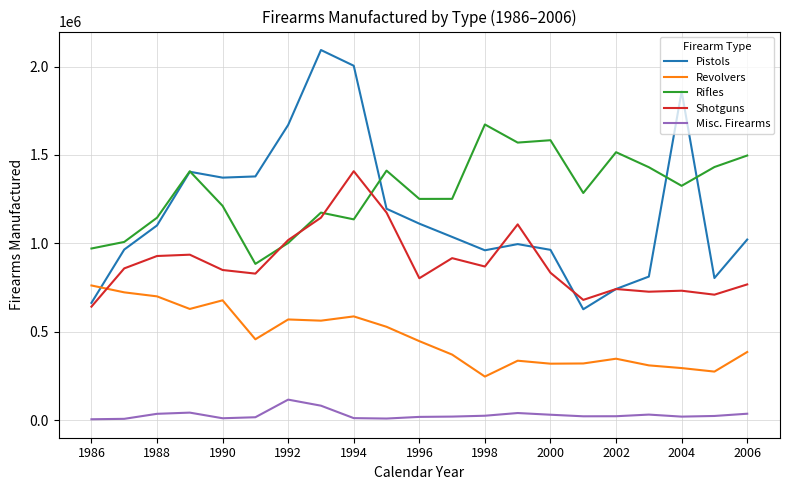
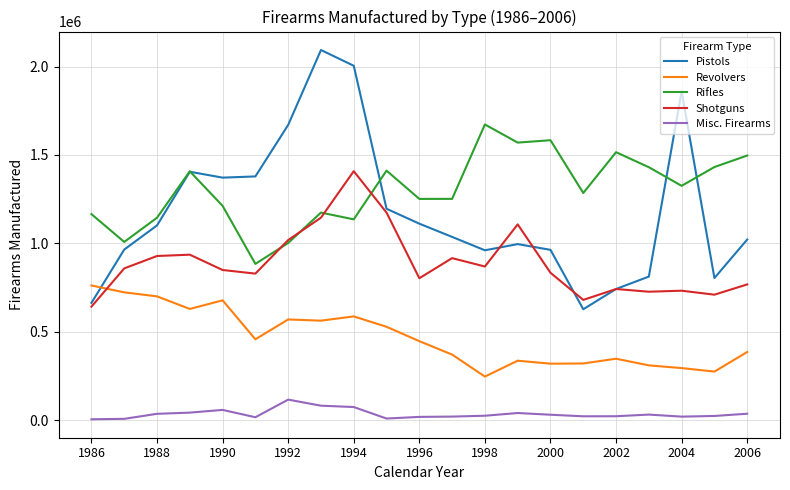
  {
    "Pistols": {
      "1986": 660000,
      "1988": 1100000,
      "1990": 1370000,
      "1992": 1670000,
      "1994": 2000000,
      "1996": 1110000,
      "1998": 960000,
      "2000": 960000,
      "2006": 1020000
    },
    "Revolvers": {
      "1986": 760000,
      "1988": 700000,
      "1990": 680000,
      "1992": 570000,
      "1994": 590000,
      "1996": 450000,
      "1998": 250000,
      "2000": 320000,
      "2002": 350000,
      "2004": 290000,
      "2006": 390000
    },
    "Rifles": {
-     "1986": 970000,
+     "1986": 1160000,
      "1988": 1140000,
      "1990": 1210000,
      "1992": 1000000,
      "1994": 1140000,
      "1996": 1250000,
      "1998": 1670000,
      "2000": 1580000,
      "2002": 1520000,
      "2004": 1330000,
      "2006": 1500000
    },
    "Shotguns": {
      "1986": 640000,
      "1988": 930000,
      "1990": 850000,
      "1992": 1020000,
      "1994": 1410000,
      "1996": 800000,
      "1998": 870000,
      "2000": 830000,
      "2004": 730000,
      "2006": 770000
    },
    "Misc. Firearms": {
      "1986": 0,
      "1988": 40000,
-     "1990": 10000,
+     "1990": 60000,
      "1992": 120000,
-     "1994": 10000,
+     "1994": 70000,
      "1996": 20000,
      "1998": 20000,
      "2000": 30000,
      "2002": 20000,
      "2004": 20000,
      "2006": 40000
    }
  }
